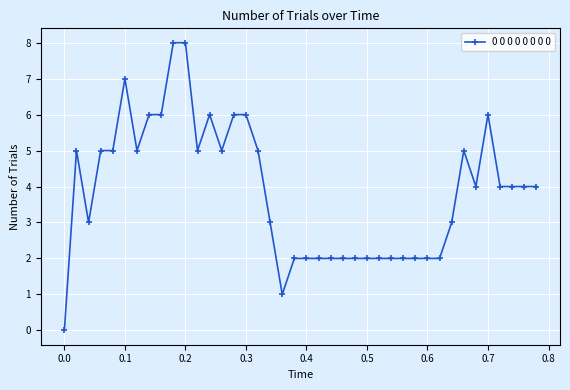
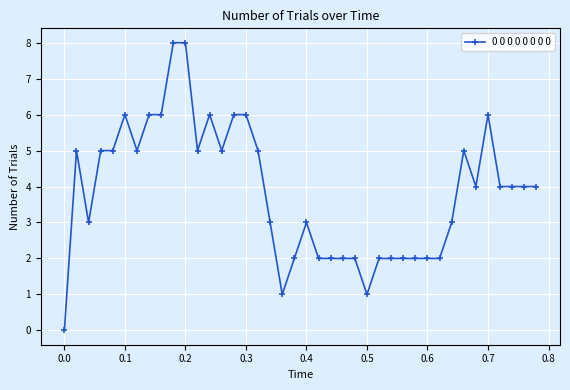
  {
    "0.0": 0,
-   "0.1": 7,
+   "0.1": 6,
    "0.2": 8,
    "0.3": 6,
-   "0.4": 2,
-   "0.5": 2,
+   "0.4": 3,
+   "0.5": 1,
    "0.6": 2,
    "0.7": 6
  }
